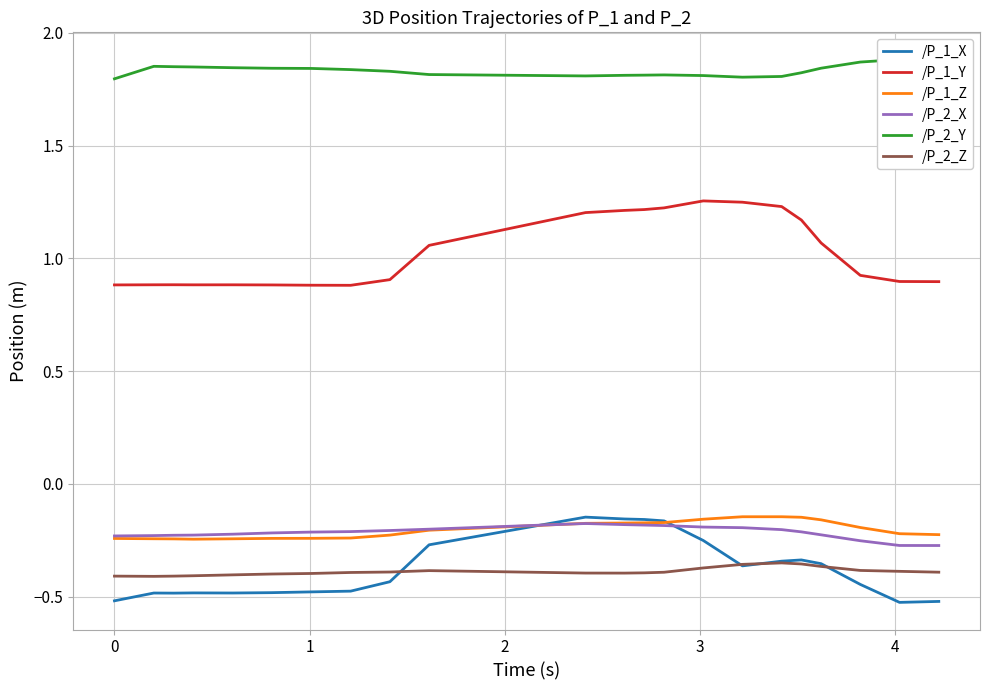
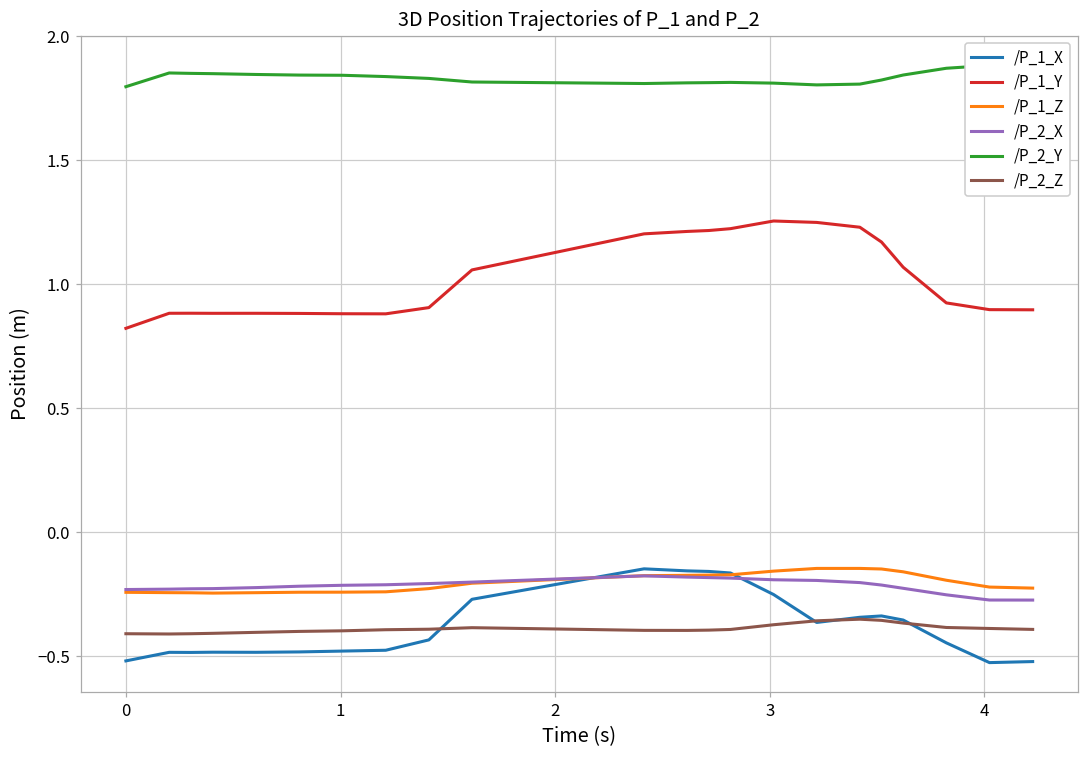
  {
    "/P_1_X": {
      "0": -0.52
    },
    "/P_1_Y": {
-     "0": 0.88
+     "0": 0.82
    },
    "/P_1_Z": {
      "0": -0.24
    },
    "/P_2_X": {
      "0": -0.23
    },
    "/P_2_Y": {
      "0": 1.80
    },
    "/P_2_Z": {
      "0": -0.41
    }
  }
